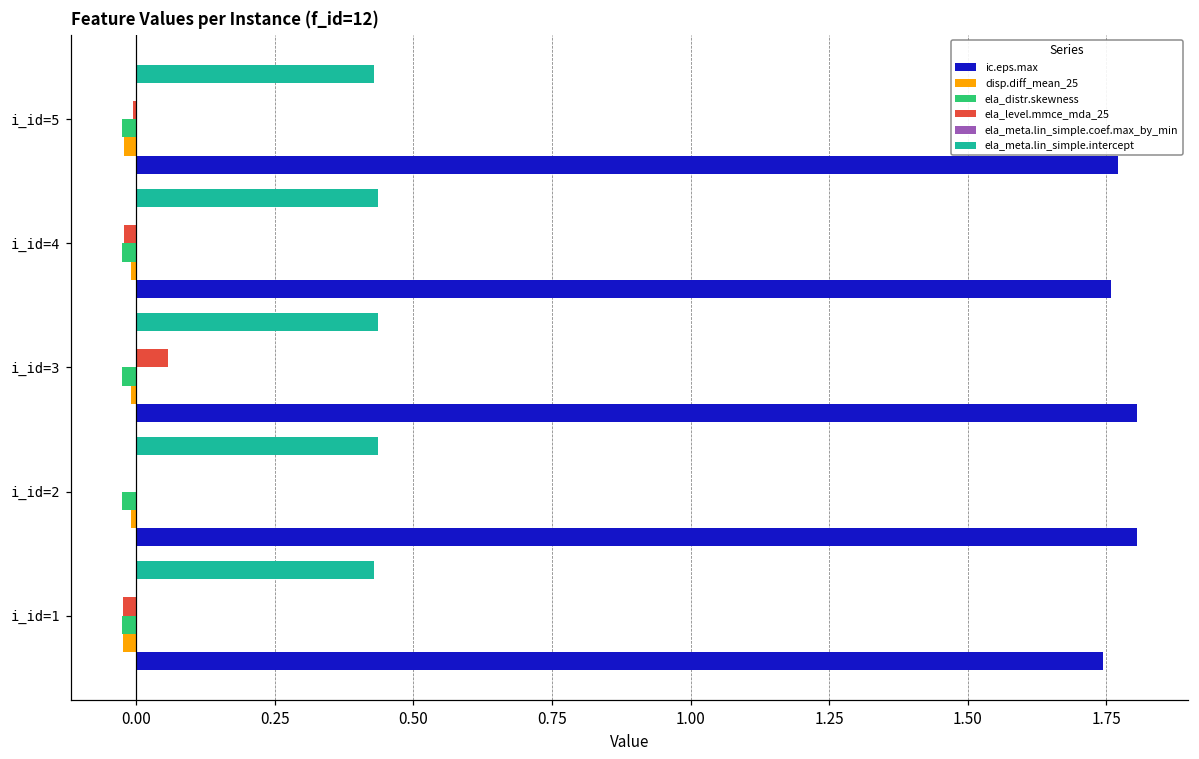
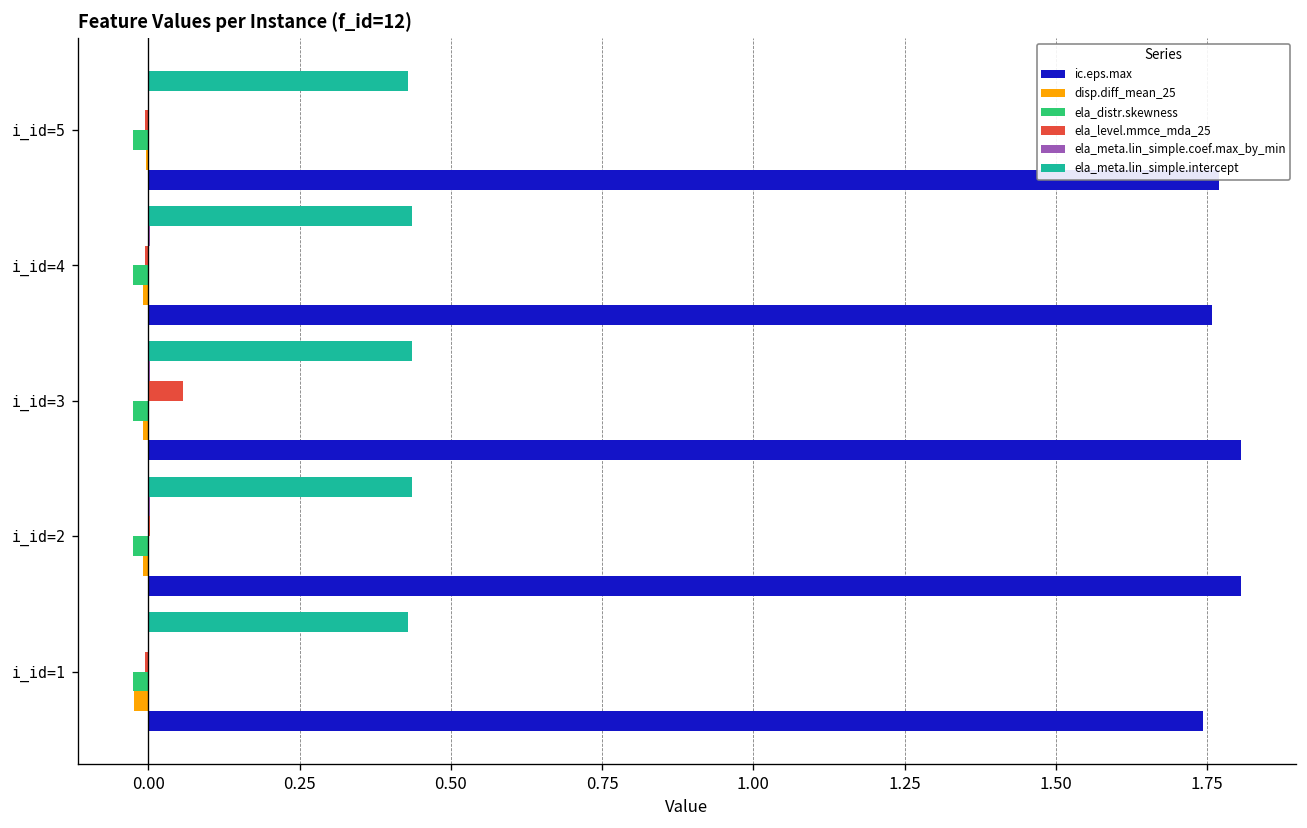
  {
    "ic.eps.max": {
      "i_id=5": 1.77,
      "i_id=4": 1.76,
      "i_id=3": 1.81,
      "i_id=2": 1.81,
      "i_id=1": 1.74
    },
    "disp.diff_mean_25": {
-     "i_id=5": -0.02,
+     "i_id=5": 0.00,
      "i_id=4": -0.01,
      "i_id=3": -0.01,
      "i_id=2": -0.01,
      "i_id=1": -0.02
    },
    "ela_level.mmce_mda_25": {
      "i_id=5": -0.01,
-     "i_id=4": -0.02,
+     "i_id=4": -0.01,
      "i_id=3": 0.06,
-     "i_id=1": -0.02
+     "i_id=1": -0.01
    }
  }
